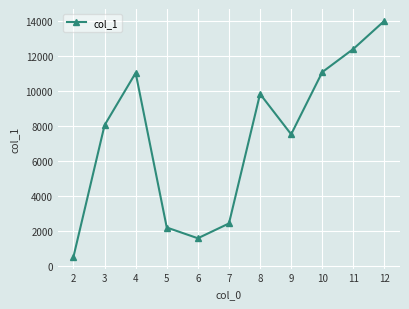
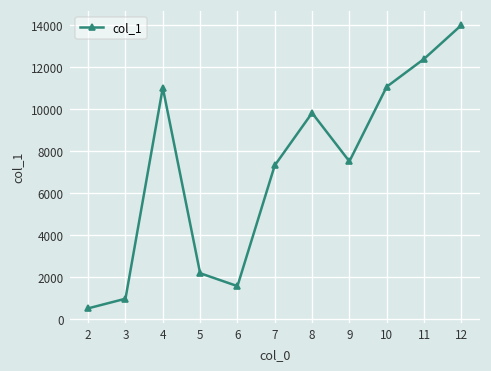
  {
    "2": 500,
-   "3": 8000,
+   "3": 1000,
    "4": 11000,
    "5": 2200,
    "6": 1600,
-   "7": 2400,
+   "7": 7300,
    "8": 9800,
    "9": 7500,
    "10": 11100,
    "11": 12400,
    "12": 14000
  }
